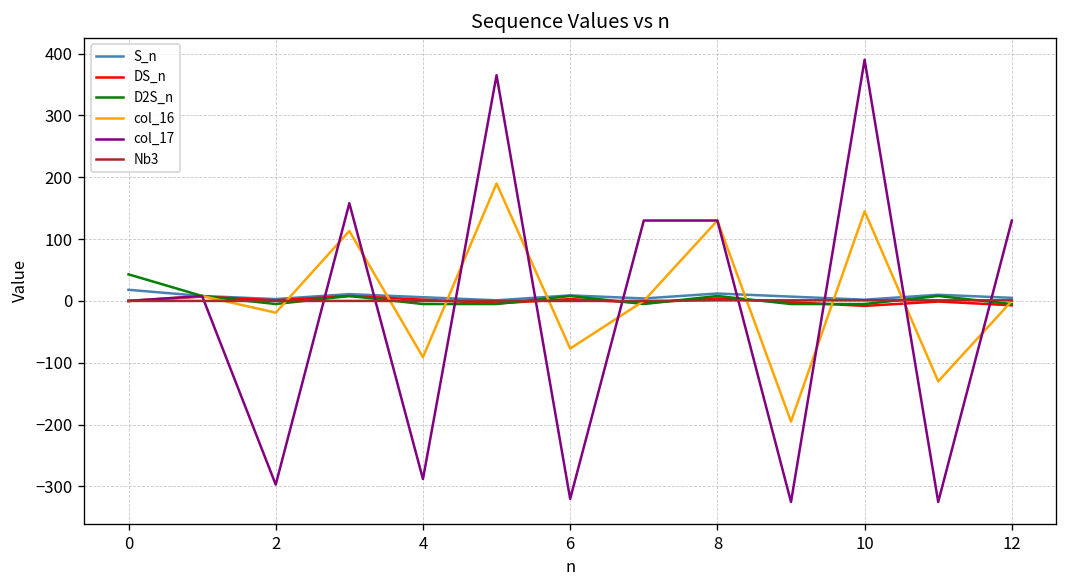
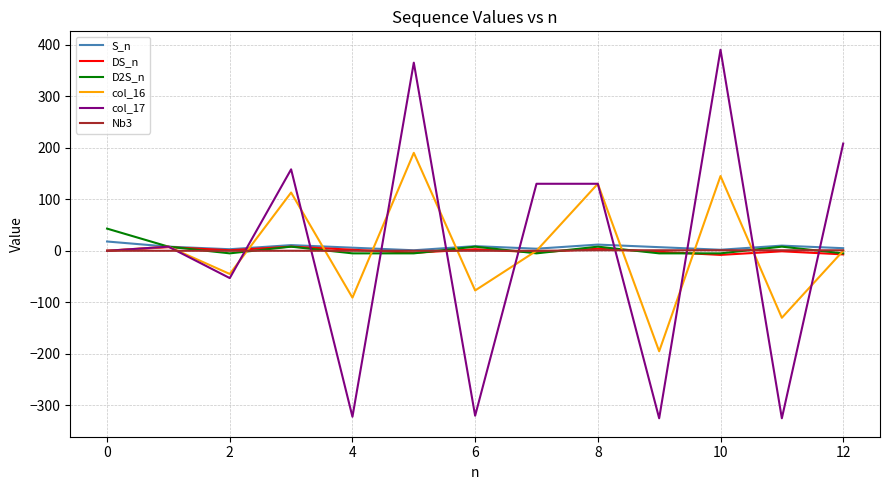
  {
    "S_n": {
      "0": 20
    },
    "D2S_n": {
      "0": 40,
      "2": -10,
      "4": -10
    },
    "col_16": {
-     "2": -20,
+     "2": -50,
      "4": -90,
      "6": -80,
      "10": 150
    },
    "col_17": {
-     "2": -300,
-     "4": -290,
+     "2": -50,
+     "4": -320,
      "6": -320,
      "10": 390,
-     "12": 130
+     "12": 210
    }
  }
